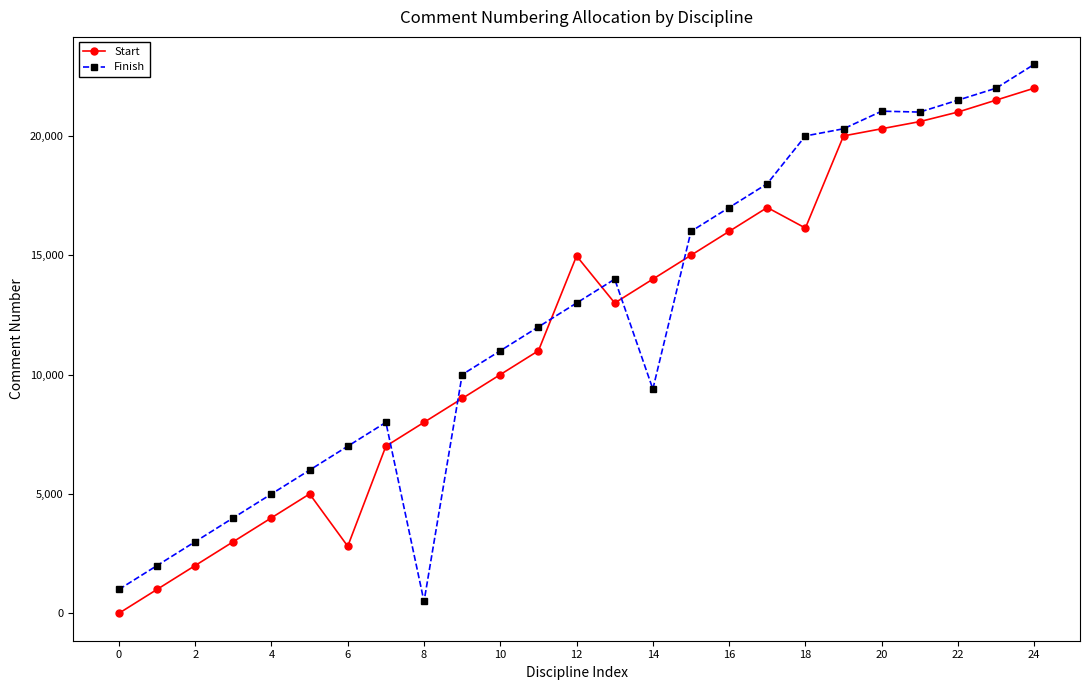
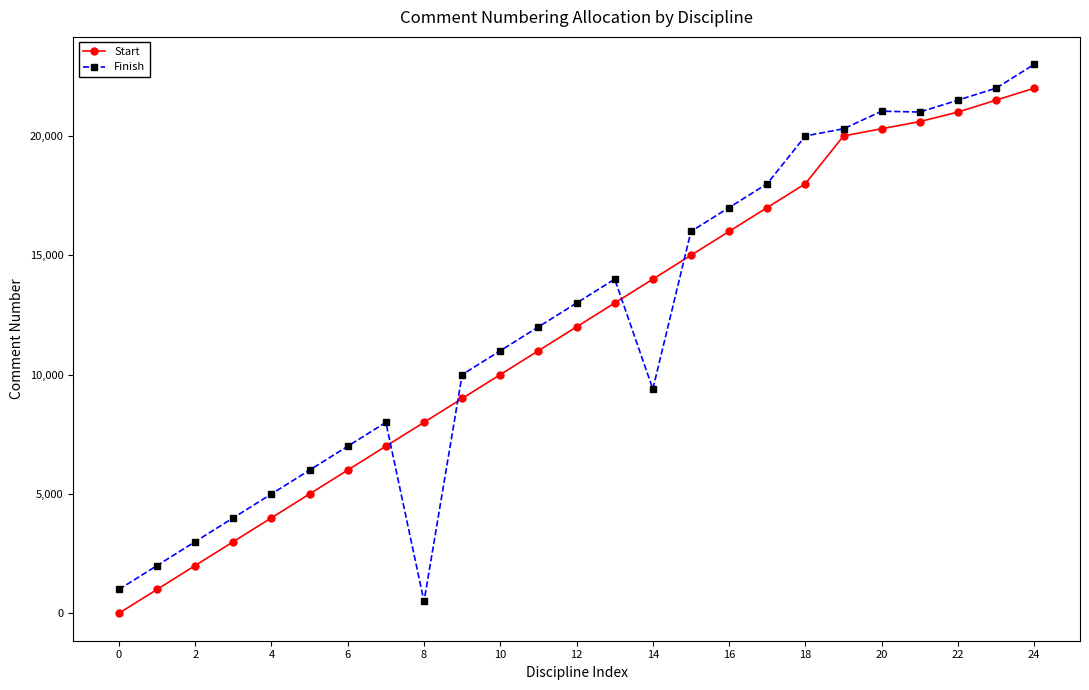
  {
    "Start": {
      "0": "0",
      "2": "2,000",
      "4": "4,000",
-     "6": "2,800",
+     "6": "6,000",
      "8": "8,000",
      "10": "10,000",
-     "12": "15,000",
+     "12": "12,000",
      "14": "14,000",
      "16": "16,000",
-     "18": "16,100",
+     "18": "18,000",
      "20": "20,300",
      "22": "21,000",
      "24": "22,000"
    },
    "Finish": {
      "0": "1,000",
      "2": "3,000",
      "4": "5,000",
      "6": "7,000",
      "8": "500",
      "10": "11,000",
      "12": "13,000",
      "14": "9,400",
      "16": "17,000",
      "18": "20,000",
      "20": "21,000",
      "22": "21,500",
      "24": "23,000"
    }
  }
